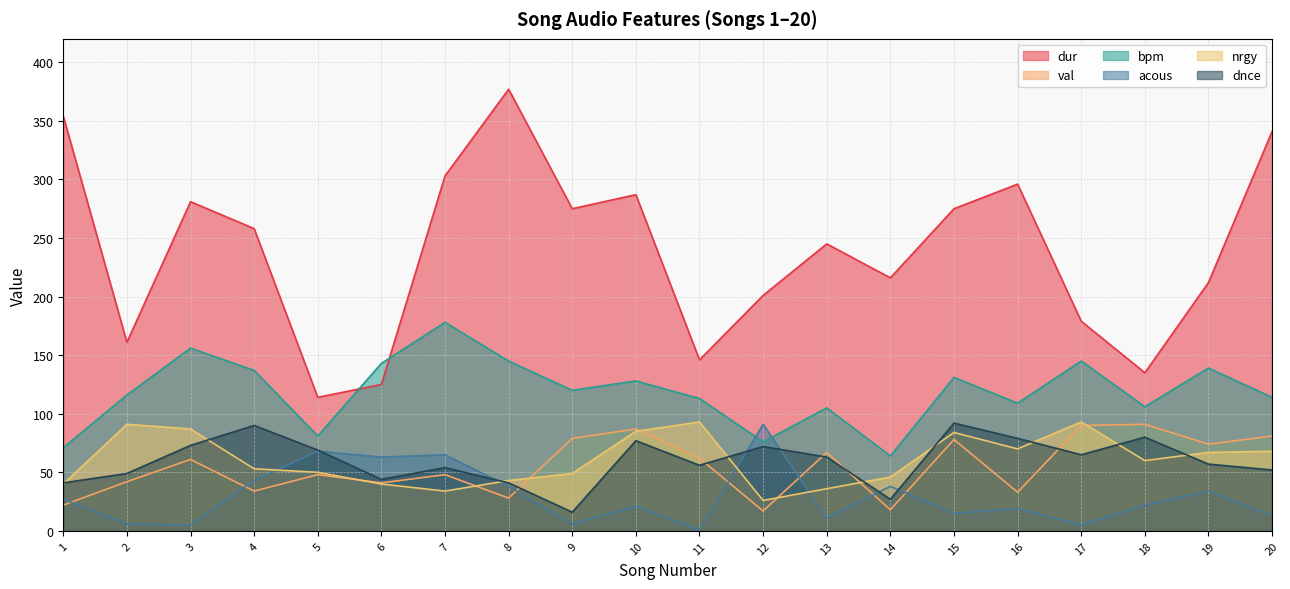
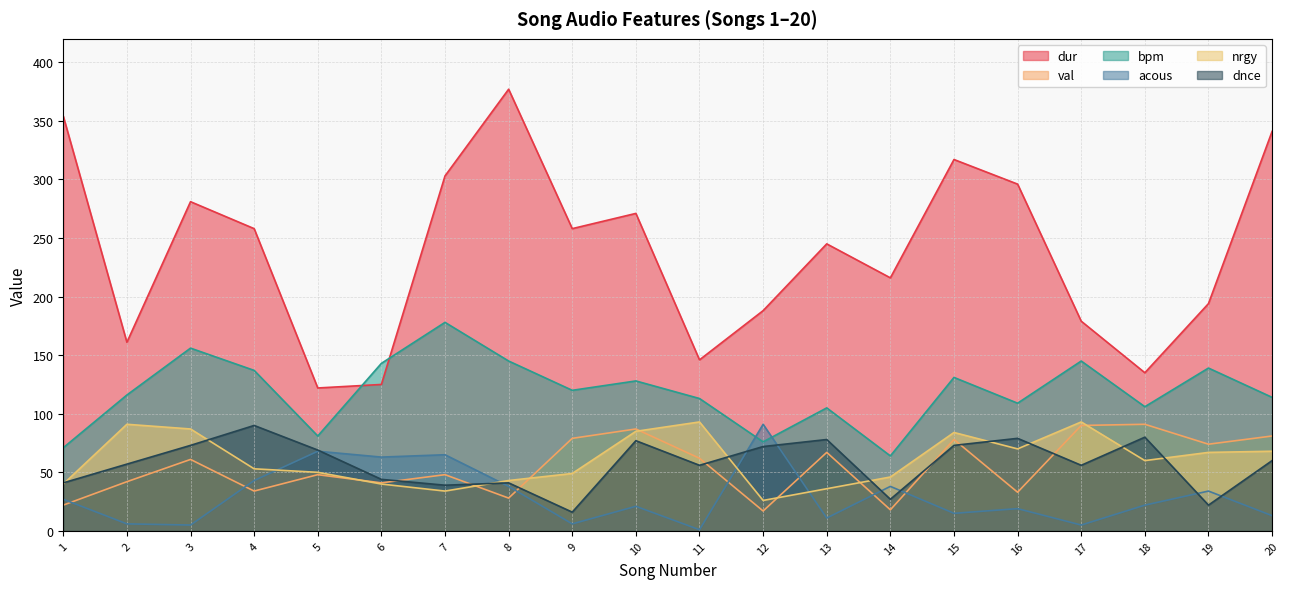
  {
    "dur": {
      "1": 354,
      "2": 161,
      "3": 281,
      "4": 258,
-     "5": 114,
+     "5": 122,
      "6": 125,
      "7": 303,
      "8": 377,
-     "9": 275,
-     "10": 287,
+     "9": 258,
+     "10": 271,
      "11": 146,
-     "12": 201,
+     "12": 188,
      "13": 245,
      "14": 216,
-     "15": 275,
+     "15": 317,
      "16": 296,
      "17": 179,
      "18": 135,
-     "19": 212,
+     "19": 194,
      "20": 341
    },
    "dnce": {
-     "2": 49,
+     "2": 57,
      "3": 73,
      "4": 90,
      "6": 44,
-     "7": 54,
+     "7": 39,
      "9": 16,
      "10": 77,
      "11": 56,
      "12": 72,
-     "13": 63,
+     "13": 78,
      "14": 27,
-     "15": 92,
+     "15": 73,
      "16": 79,
-     "17": 65,
+     "17": 56,
      "18": 80,
-     "19": 57,
-     "20": 52
+     "19": 22,
+     "20": 60
    }
  }
